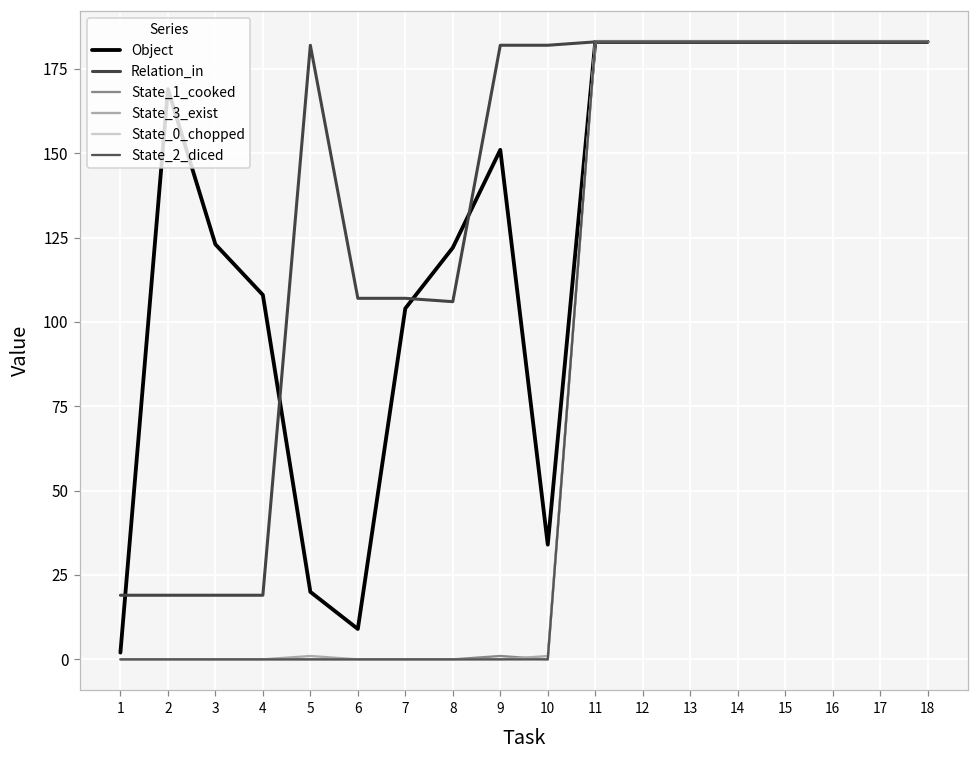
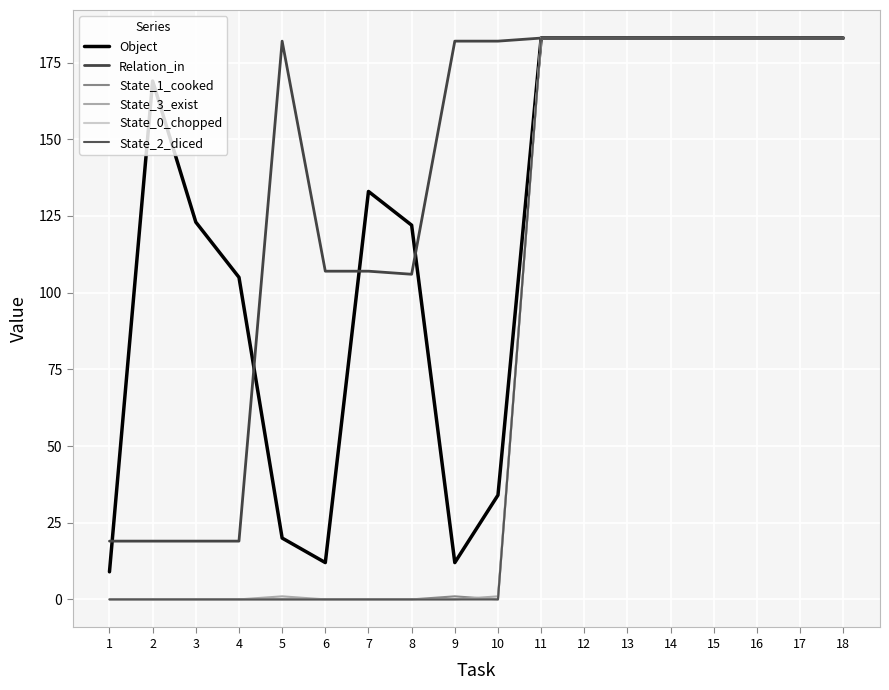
  {
    "Object": {
-     "1": 2,
+     "1": 9,
      "3": 123,
-     "4": 108,
+     "4": 105,
      "5": 20,
-     "6": 9,
-     "7": 104,
+     "6": 12,
+     "7": 133,
      "8": 122,
-     "9": 151,
+     "9": 12,
      "10": 34
    }
  }
